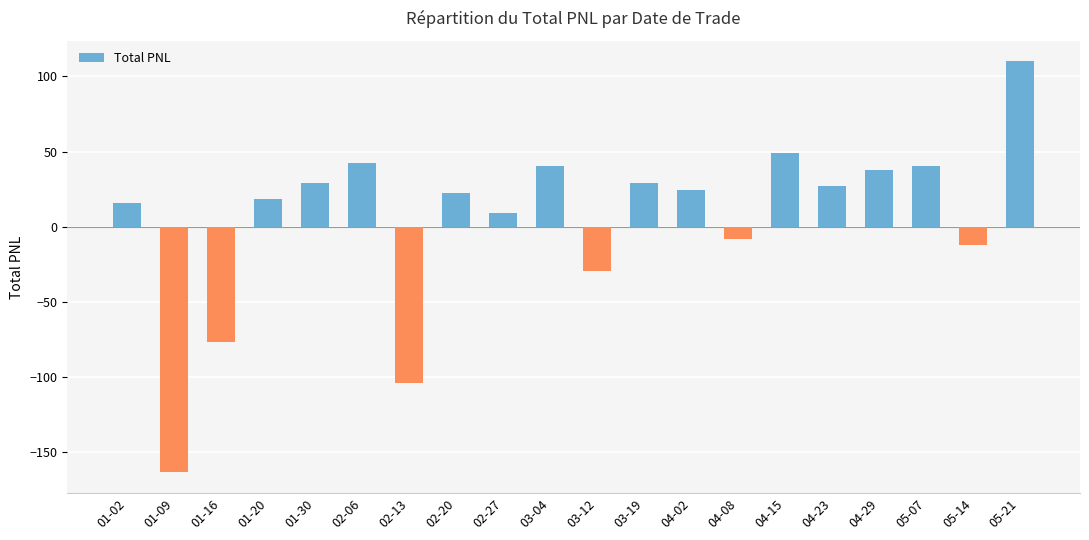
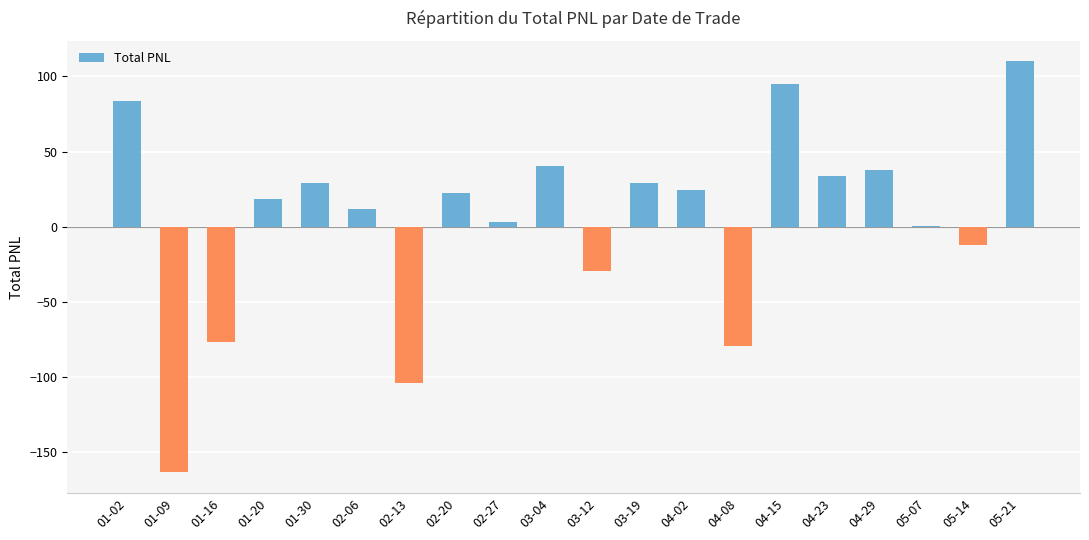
  {
-   "01-02": 16,
+   "01-02": 84,
    "01-09": -164,
    "01-16": -77,
    "01-20": 19,
    "01-30": 29,
-   "02-06": 42,
+   "02-06": 12,
    "02-13": -104,
    "02-20": 22,
-   "02-27": 9,
+   "02-27": 3,
    "03-04": 40,
    "03-12": -29,
    "03-19": 29,
    "04-02": 24,
-   "04-08": -8,
-   "04-15": 49,
-   "04-23": 27,
+   "04-08": -79,
+   "04-15": 95,
+   "04-23": 34,
    "04-29": 38,
-   "05-07": 40,
+   "05-07": 0,
    "05-14": -12,
    "05-21": 110
  }
